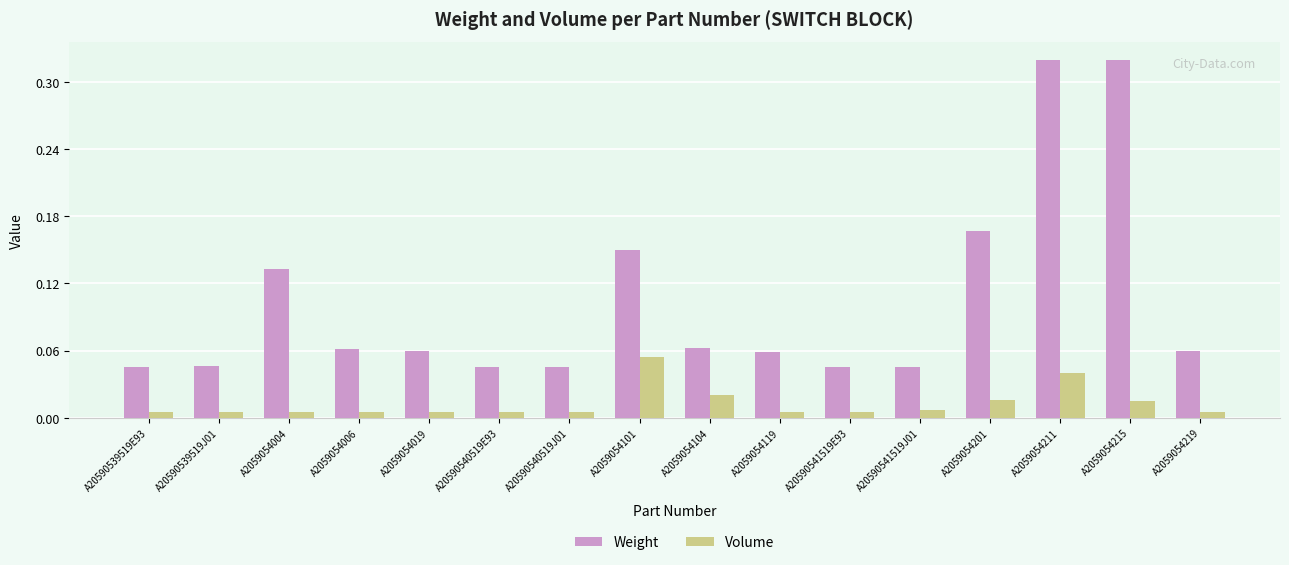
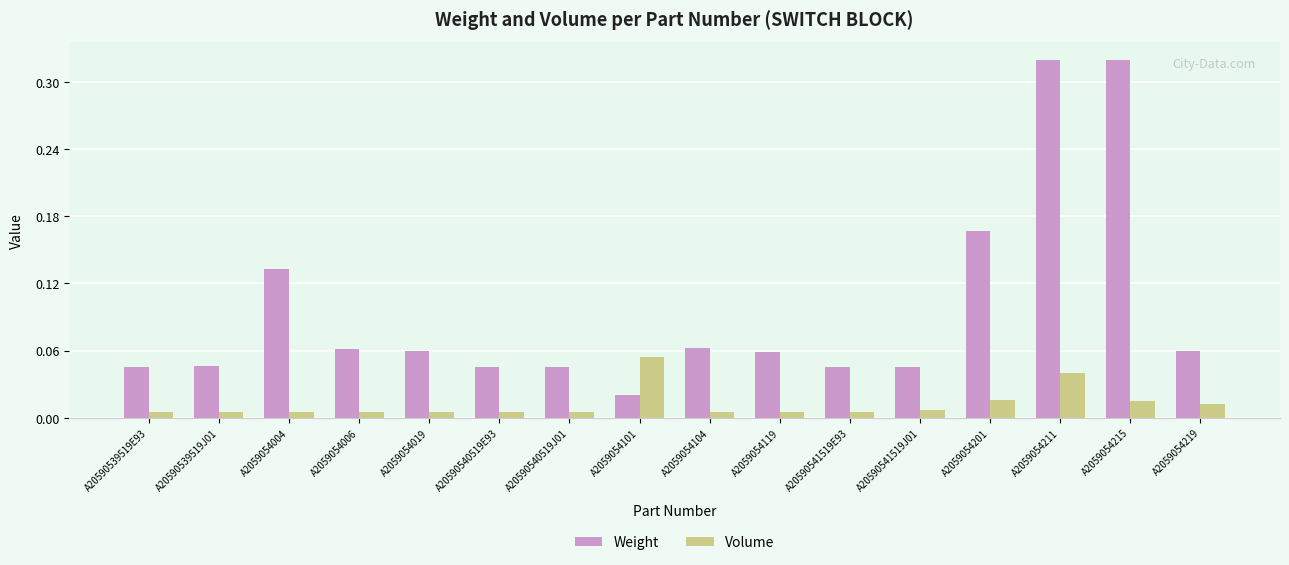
  {
    "Weight": {
      "A20590539519E93": 0.045,
      "A20590539519J01": 0.046,
      "A2059054004": 0.133,
      "A2059054006": 0.06,
      "A2059054019": 0.06,
      "A20590540519E93": 0.045,
      "A20590540519J01": 0.045,
-     "A2059054101": 0.15,
+     "A2059054101": 0.02,
      "A2059054104": 0.06,
      "A2059054119": 0.06,
      "A20590541519E93": 0.045,
      "A20590541519J01": 0.045,
      "A2059054201": 0.167,
      "A2059054211": 0.32,
      "A2059054215": 0.32,
      "A2059054219": 0.06
    },
    "Volume": {
      "A20590539519E93": 0.005,
      "A20590539519J01": 0.005,
      "A2059054004": 0.005,
      "A2059054006": 0.005,
      "A2059054019": 0.005,
      "A20590540519E93": 0.005,
      "A20590540519J01": 0.005,
      "A2059054101": 0.055,
-     "A2059054104": 0.020,
+     "A2059054104": 0.005,
      "A2059054119": 0.005,
      "A20590541519E93": 0.005,
      "A20590541519J01": 0.007,
      "A2059054201": 0.016,
      "A2059054211": 0.040,
      "A2059054215": 0.015,
-     "A2059054219": 0.005
+     "A2059054219": 0.013
    }
  }
